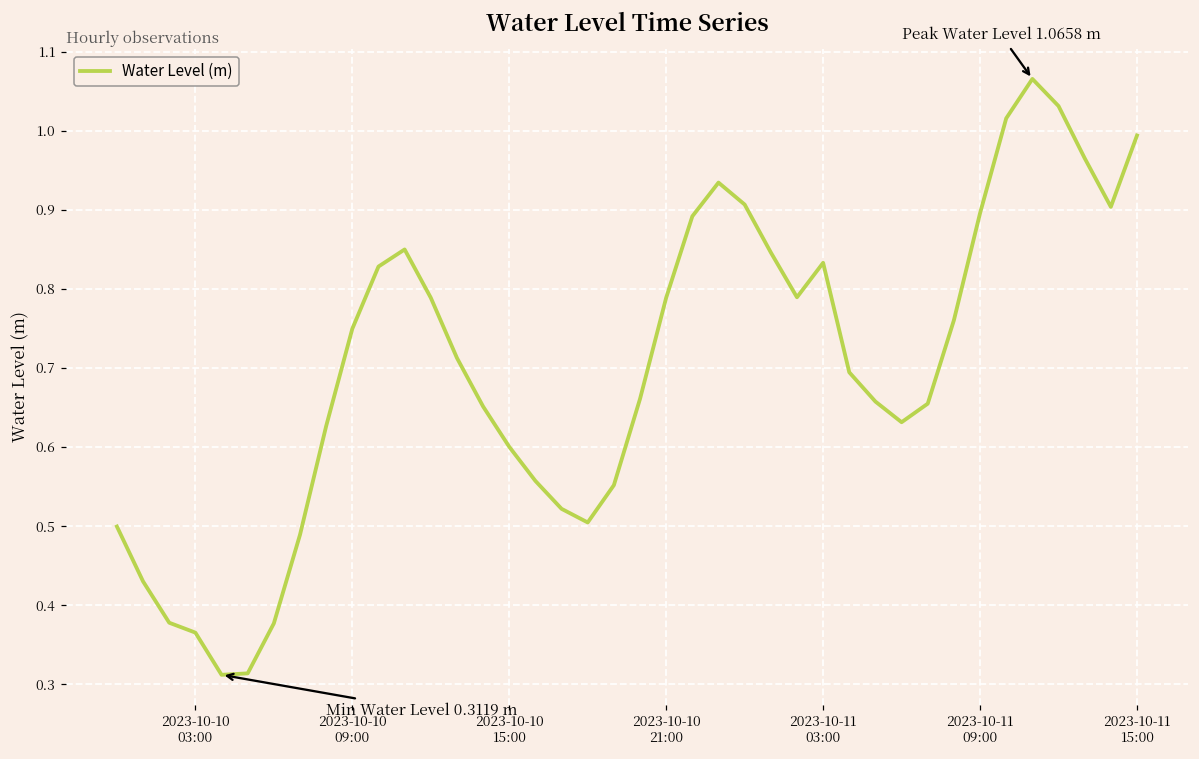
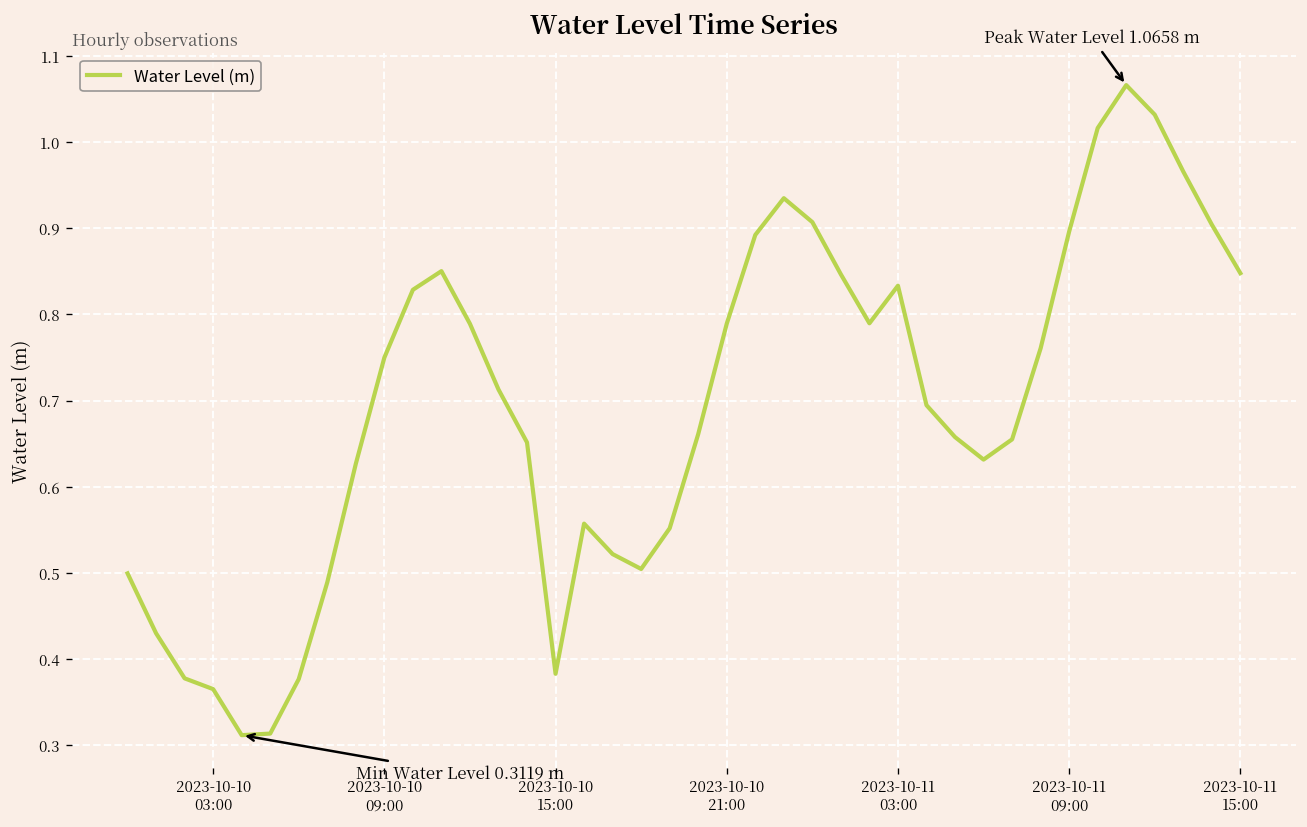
  {
    "2023-10-10 03:00": 0.37,
    "2023-10-10 09:00": 0.75,
-   "2023-10-10 15:00": 0.60,
+   "2023-10-10 15:00": 0.38,
    "2023-10-10 21:00": 0.79,
    "2023-10-11 03:00": 0.83,
    "2023-10-11 09:00": 0.90,
-   "2023-10-11 15:00": 0.99
+   "2023-10-11 15:00": 0.85
  }
